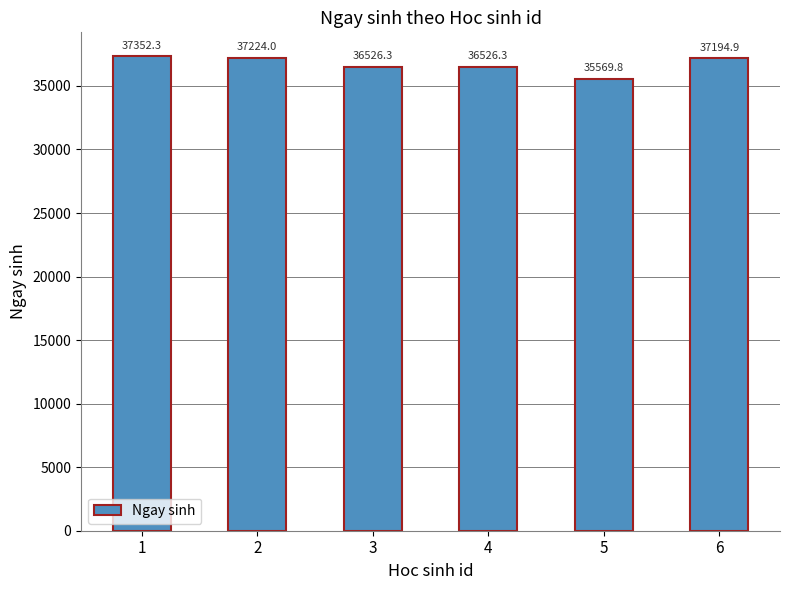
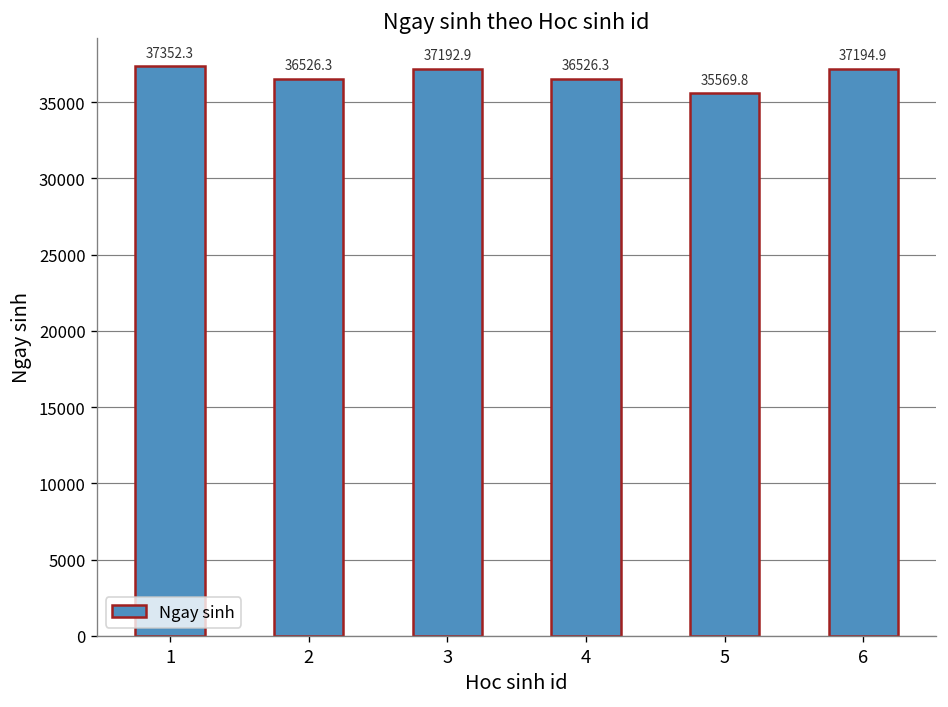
  {
    "1": 37352.3,
-   "2": 37224.0,
-   "3": 36526.3,
+   "2": 36526.3,
+   "3": 37192.9,
    "4": 36526.3,
    "5": 35569.8,
    "6": 37194.9
  }
